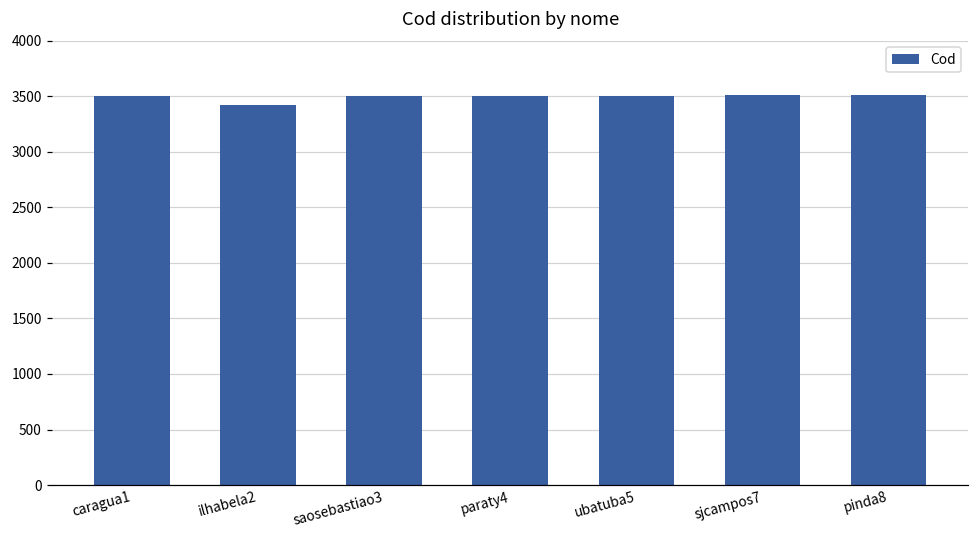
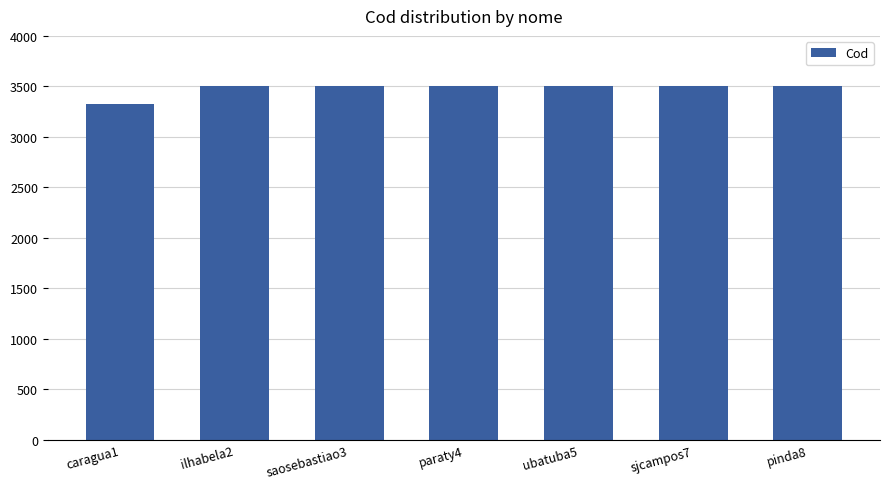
  {
-   "caragua1": 3500,
-   "ilhabela2": 3420,
+   "caragua1": 3330,
+   "ilhabela2": 3500,
    "saosebastiao3": 3500,
    "paraty4": 3500,
    "ubatuba5": 3510,
    "sjcampos7": 3510,
    "pinda8": 3510
  }
